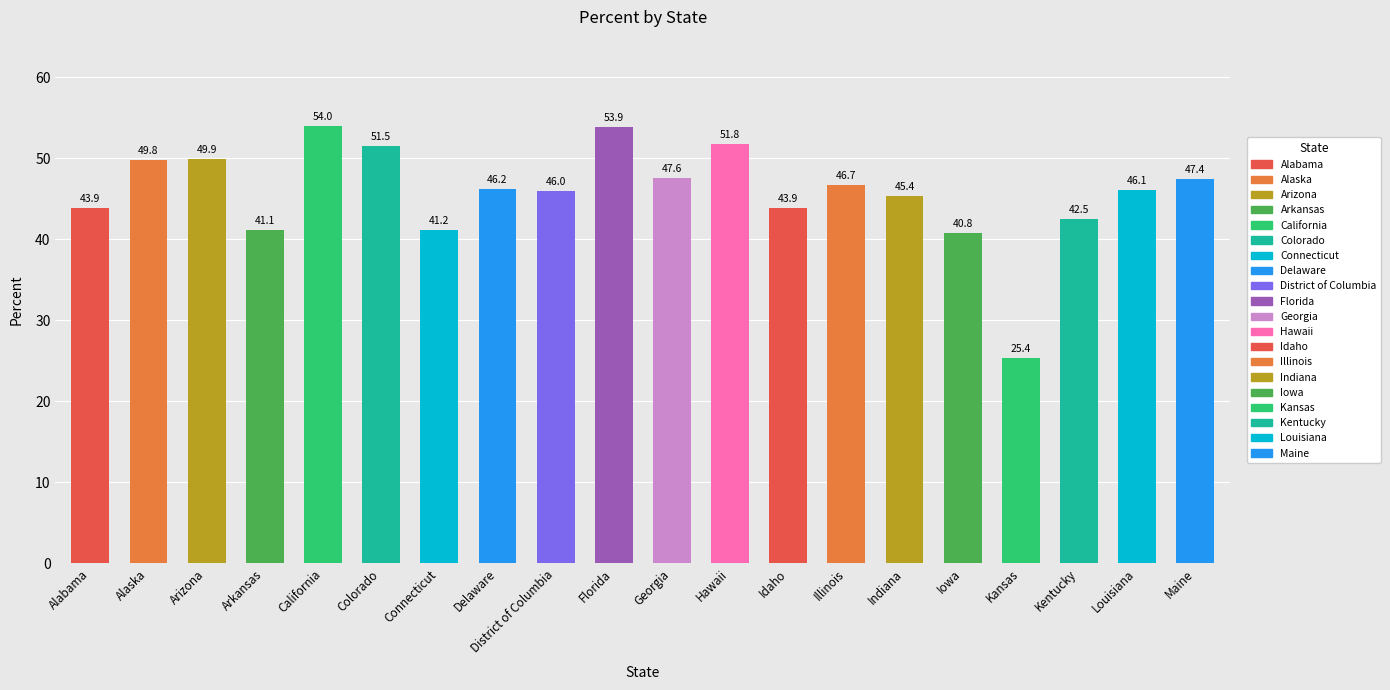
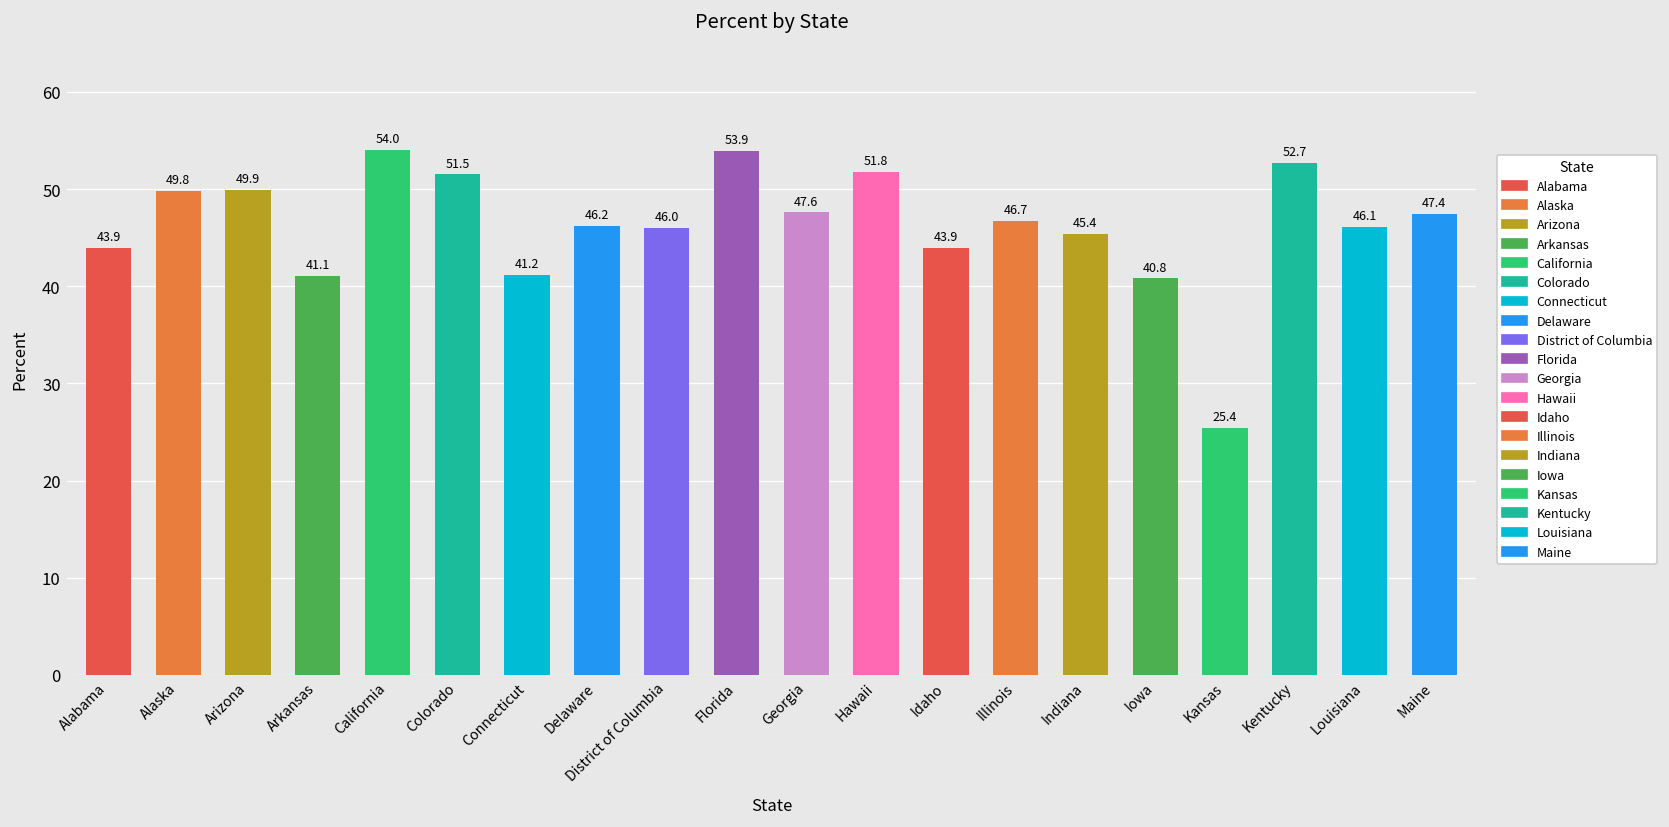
  {
    "Alabama": 43.9,
    "Alaska": 49.8,
    "Arizona": 49.9,
    "Arkansas": 41.1,
    "California": 54.0,
    "Colorado": 51.5,
    "Connecticut": 41.2,
    "Delaware": 46.2,
    "District of Columbia": 46.0,
    "Florida": 53.9,
    "Georgia": 47.6,
    "Hawaii": 51.8,
    "Idaho": 43.9,
    "Illinois": 46.7,
    "Indiana": 45.4,
    "Iowa": 40.8,
    "Kansas": 25.4,
-   "Kentucky": 42.5,
+   "Kentucky": 52.7,
    "Louisiana": 46.1,
    "Maine": 47.4
  }
